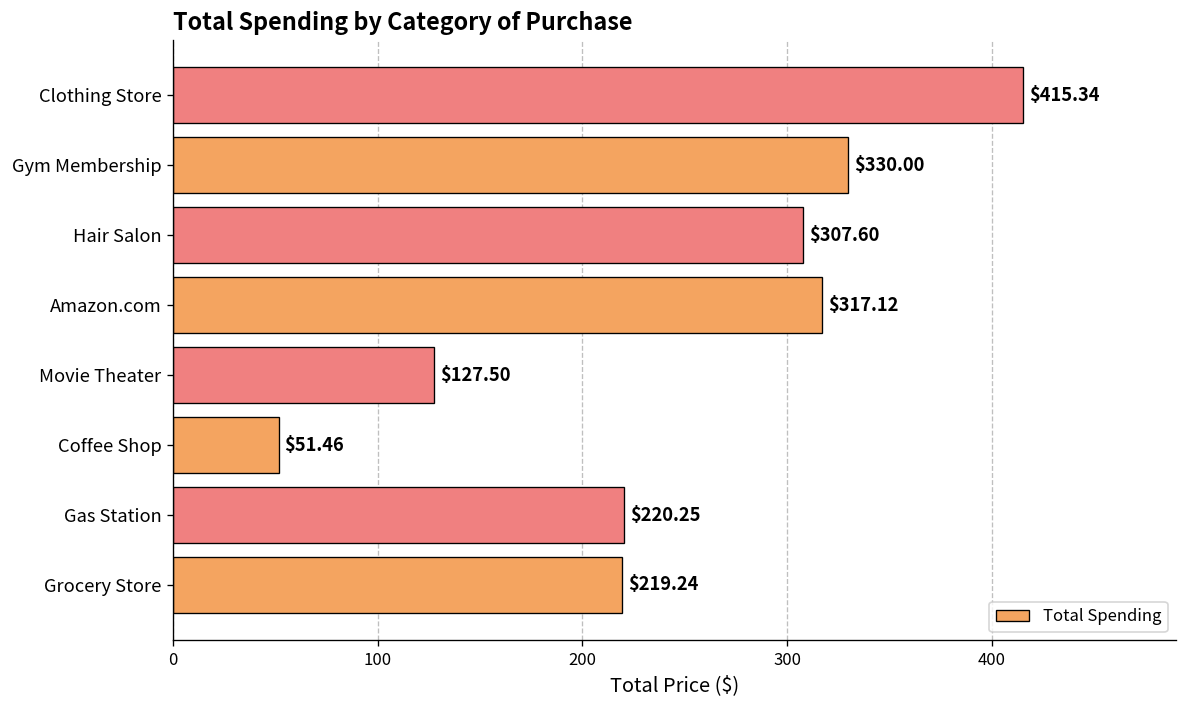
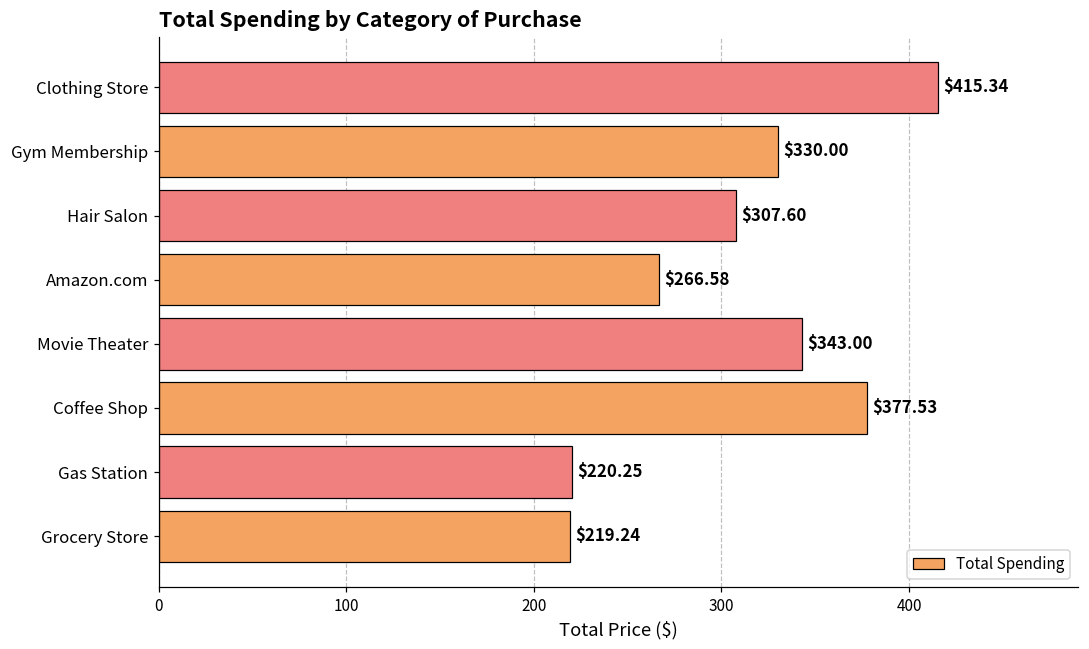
  {
    "Clothing Store": "$415.34",
    "Gym Membership": "$330.00",
    "Hair Salon": "$307.60",
-   "Amazon.com": "$317.12",
-   "Movie Theater": "$127.50",
-   "Coffee Shop": "$51.46",
+   "Amazon.com": "$266.58",
+   "Movie Theater": "$343.00",
+   "Coffee Shop": "$377.53",
    "Gas Station": "$220.25",
    "Grocery Store": "$219.24"
  }
